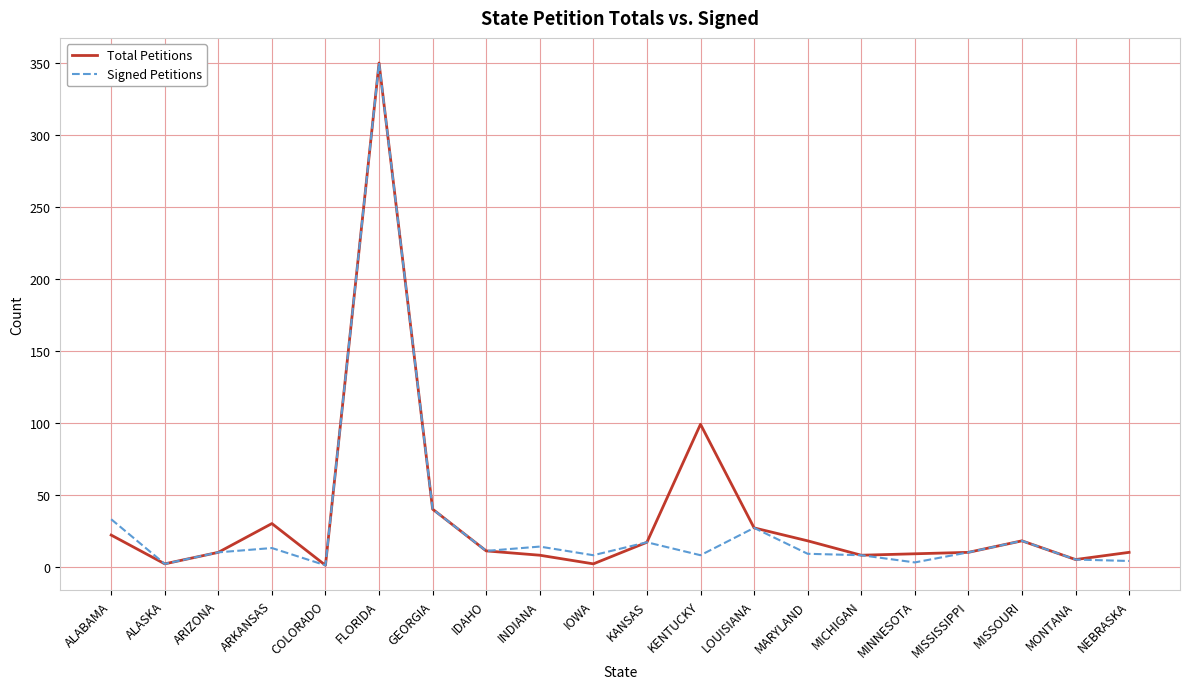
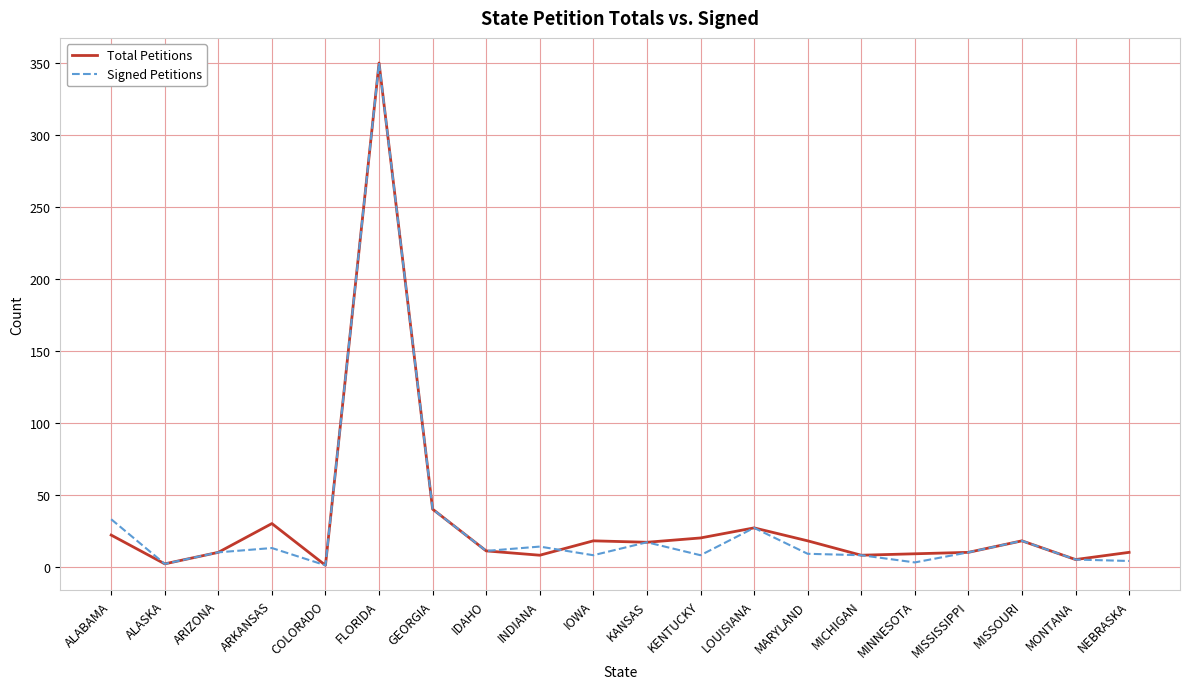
  {
    "Total Petitions": {
      "ALABAMA": 22,
      "ARKANSAS": 30,
      "INDIANA": 8,
-     "IOWA": 2,
-     "KENTUCKY": 99,
+     "IOWA": 18,
+     "KENTUCKY": 20,
      "MARYLAND": 18,
      "MINNESOTA": 9,
      "NEBRASKA": 10
    },
    "Signed Petitions": {
      "ALABAMA": 33,
      "ARKANSAS": 13,
      "INDIANA": 14,
      "IOWA": 8,
      "KENTUCKY": 8,
      "MARYLAND": 9,
      "MINNESOTA": 3,
      "NEBRASKA": 4
    }
  }
